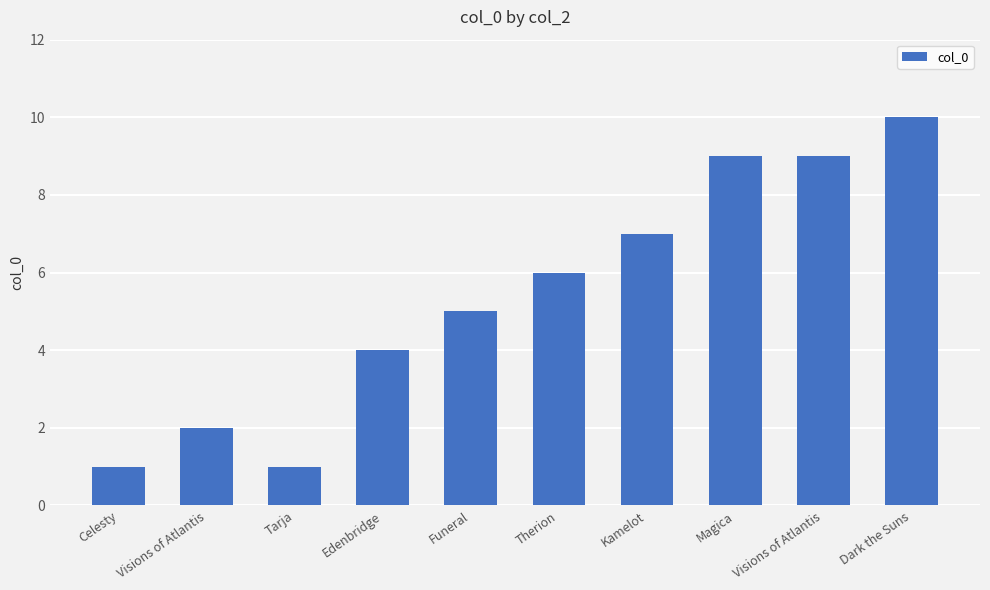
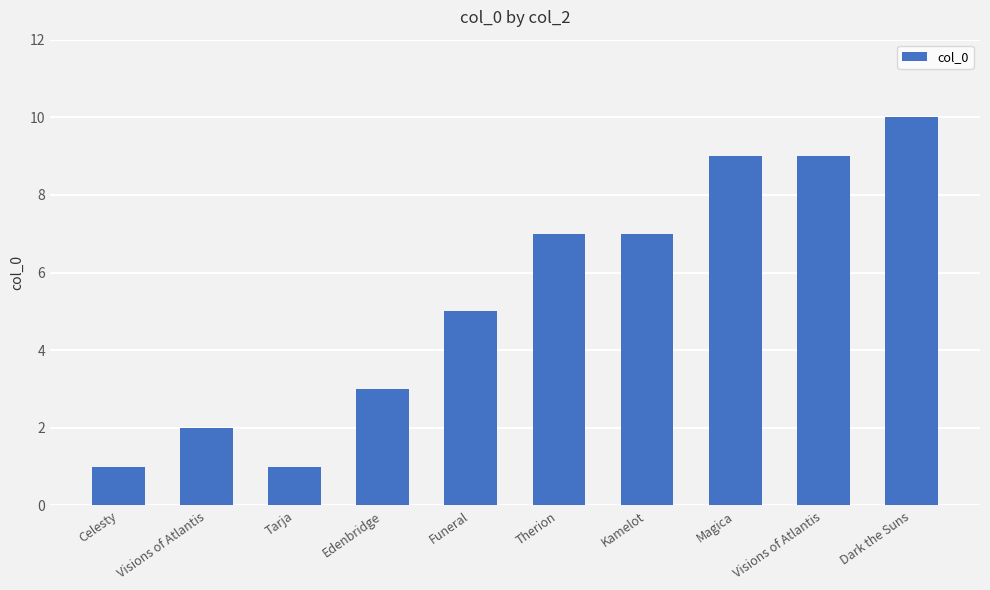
  {
    "Celesty": 1,
    "Tarja": 1,
-   "Edenbridge": 4,
+   "Edenbridge": 3,
    "Funeral": 5,
-   "Therion": 6,
+   "Therion": 7,
    "Kamelot": 7,
    "Magica": 9,
    "Dark the Suns": 10
  }
